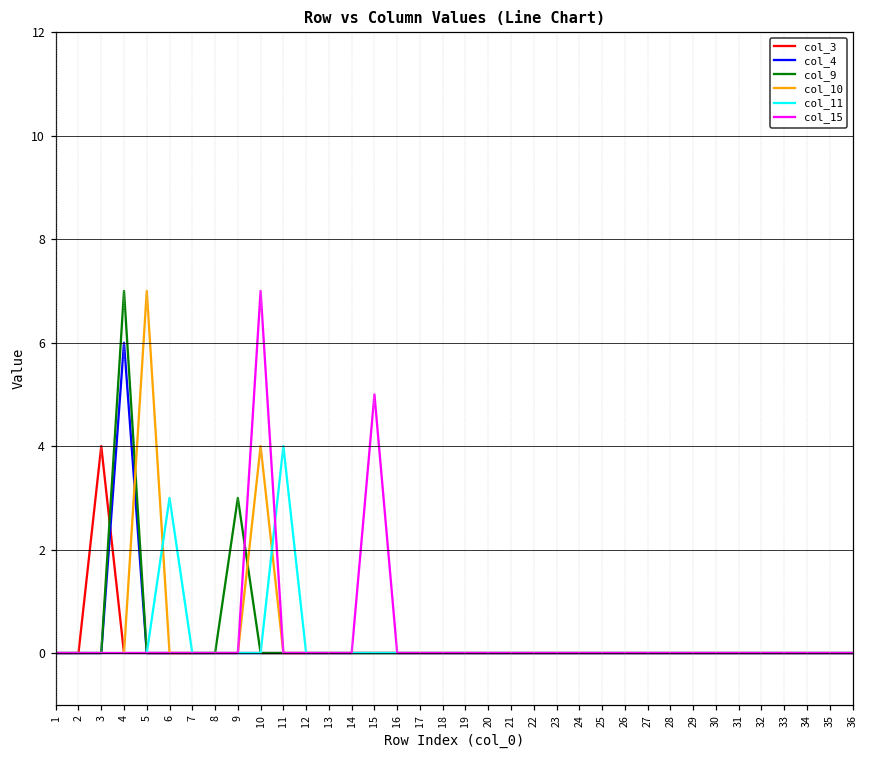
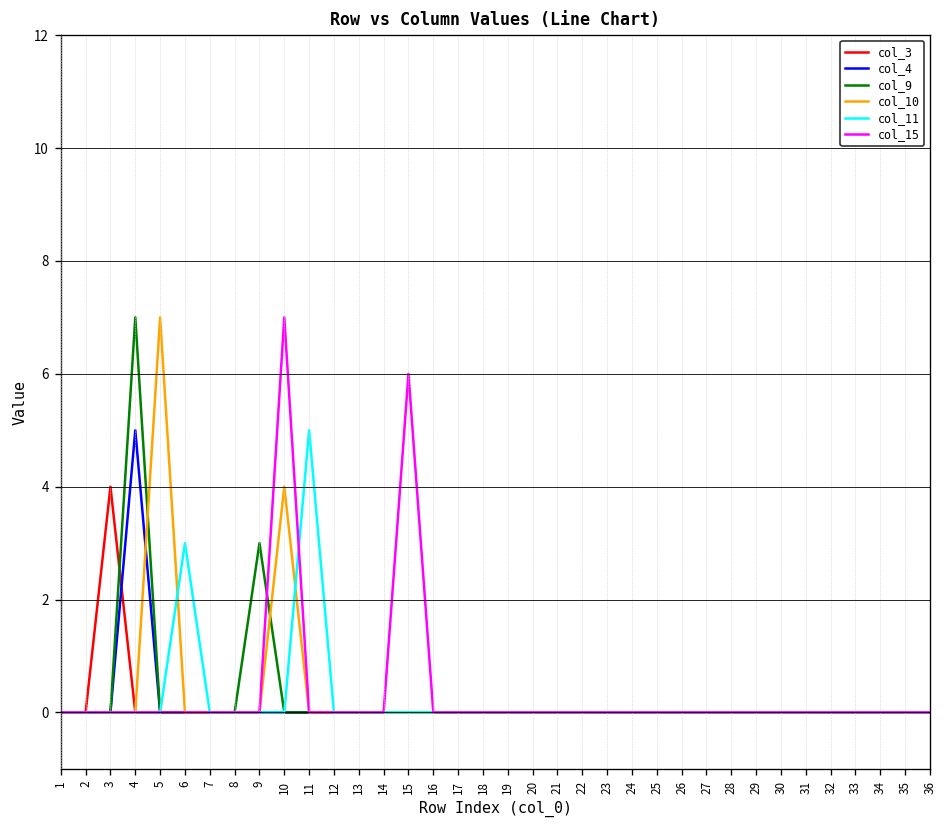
  {
    "col_3": {
      "3": 4
    },
    "col_4": {
-     "4": 6
+     "4": 5
    },
    "col_9": {
      "4": 7,
      "9": 3
    },
    "col_10": {
      "5": 7,
      "10": 4
    },
    "col_11": {
      "6": 3,
-     "11": 4
+     "11": 5
    },
    "col_15": {
      "10": 7,
-     "15": 5
+     "15": 6
    }
  }
